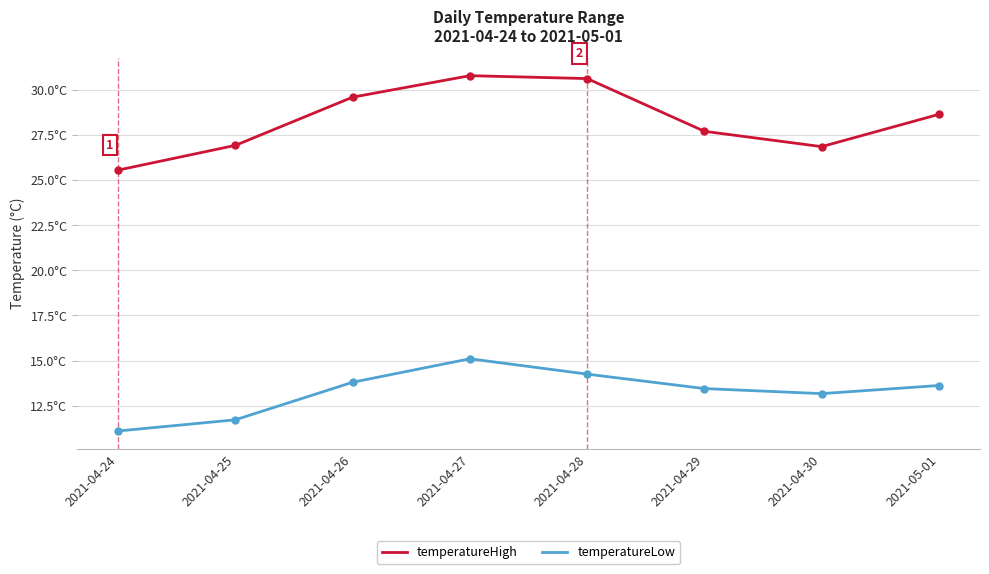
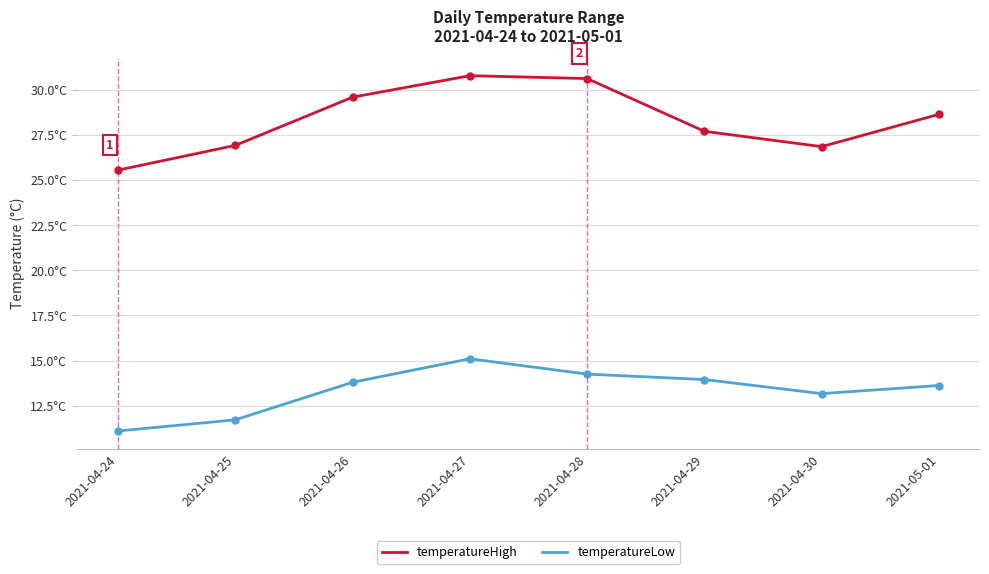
  {
    "temperatureHigh": {
      "2021-04-25": "26.9°C",
      "2021-04-26": "29.6°C",
      "2021-04-27": "30.8°C",
      "2021-04-29": "27.7°C",
      "2021-04-30": "26.9°C",
      "2021-05-01": "28.6°C"
    },
    "temperatureLow": {
      "2021-04-24": "11.1°C",
      "2021-04-25": "11.7°C",
      "2021-04-26": "13.8°C",
      "2021-04-27": "15.1°C",
      "2021-04-28": "14.3°C",
-     "2021-04-29": "13.5°C",
+     "2021-04-29": "14.0°C",
      "2021-04-30": "13.2°C",
      "2021-05-01": "13.6°C"
    }
  }
